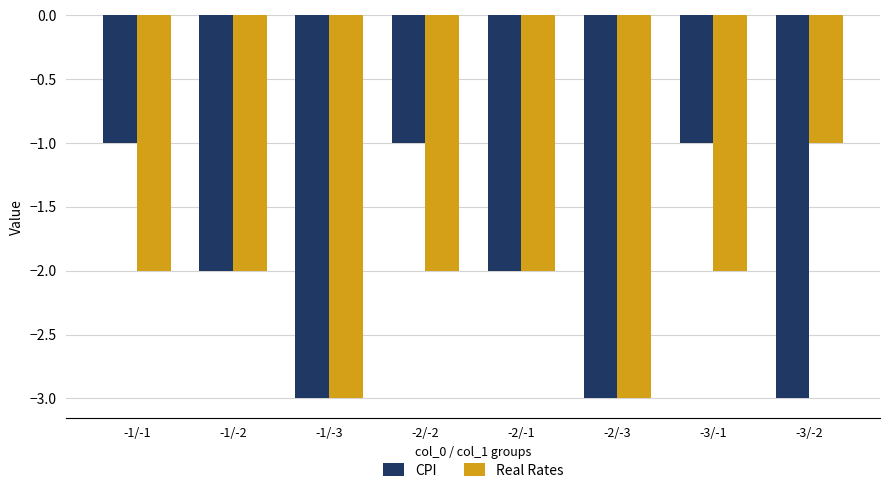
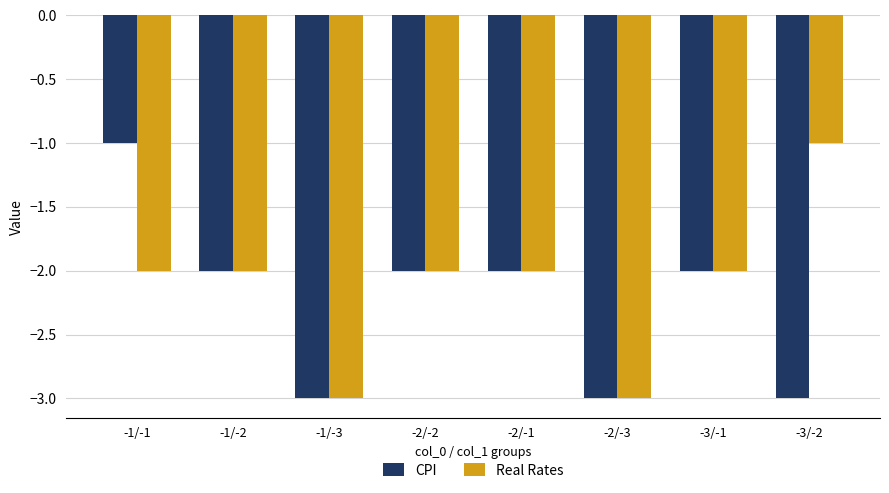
  {
    "CPI": {
      "-1/-1": -1,
      "-1/-2": -2,
      "-1/-3": -3,
-     "-2/-2": -1,
+     "-2/-2": -2,
      "-2/-1": -2,
      "-2/-3": -3,
-     "-3/-1": -1,
+     "-3/-1": -2,
      "-3/-2": -3
    },
    "Real Rates": {
      "-1/-1": -2,
      "-1/-2": -2,
      "-1/-3": -3,
      "-2/-2": -2,
      "-2/-1": -2,
      "-2/-3": -3,
      "-3/-1": -2,
      "-3/-2": -1
    }
  }
